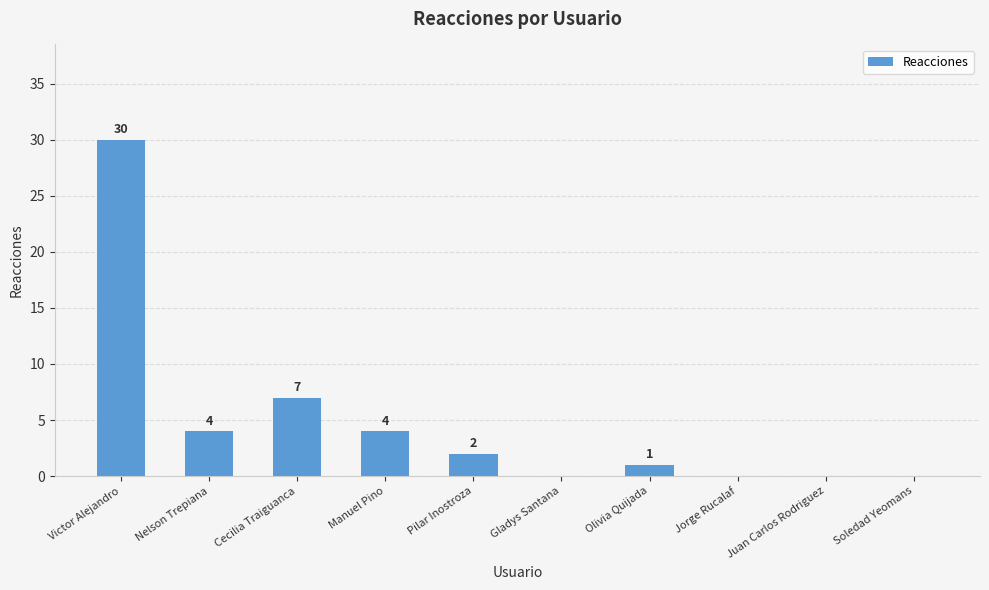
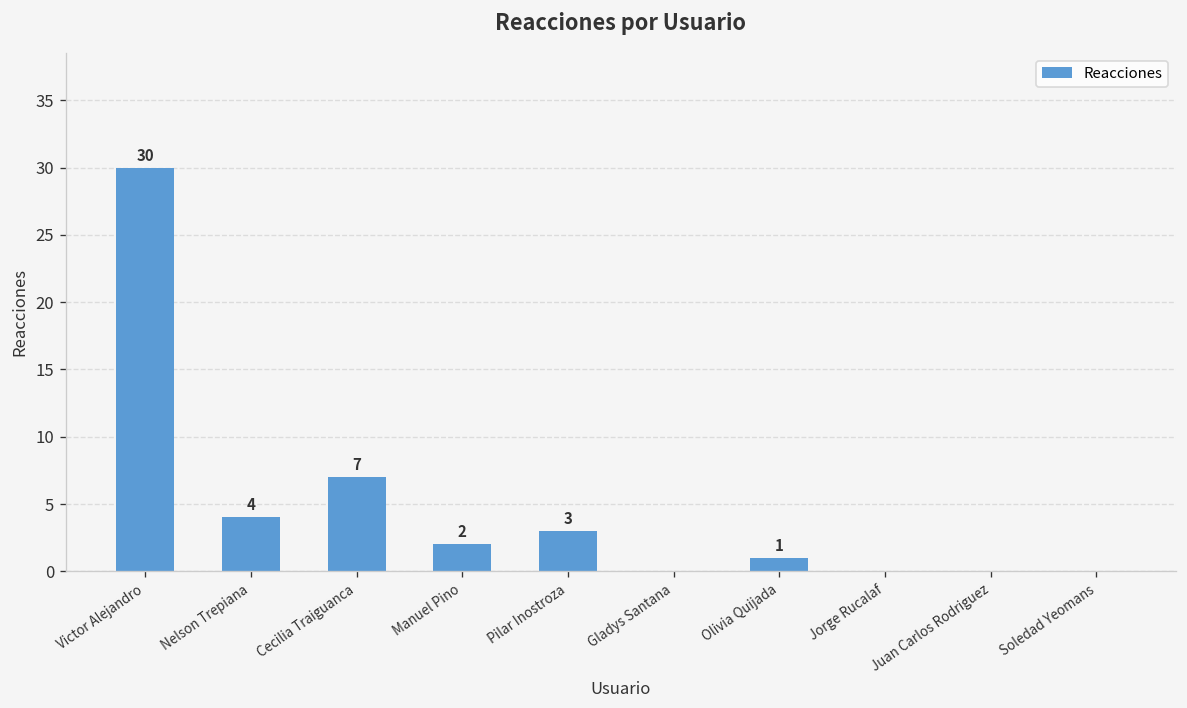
  {
    "Victor Alejandro": 30,
    "Nelson Trepiana": 4,
    "Cecilia Traiguanca": 7,
-   "Manuel Pino": 4,
-   "Pilar Inostroza": 2,
+   "Manuel Pino": 2,
+   "Pilar Inostroza": 3,
    "Olivia Quijada": 1
  }
